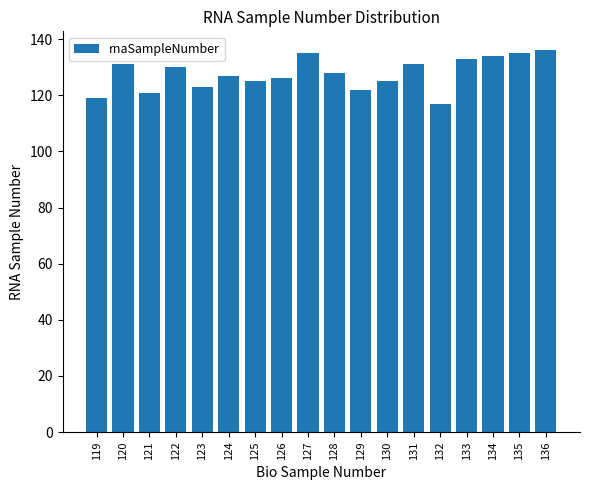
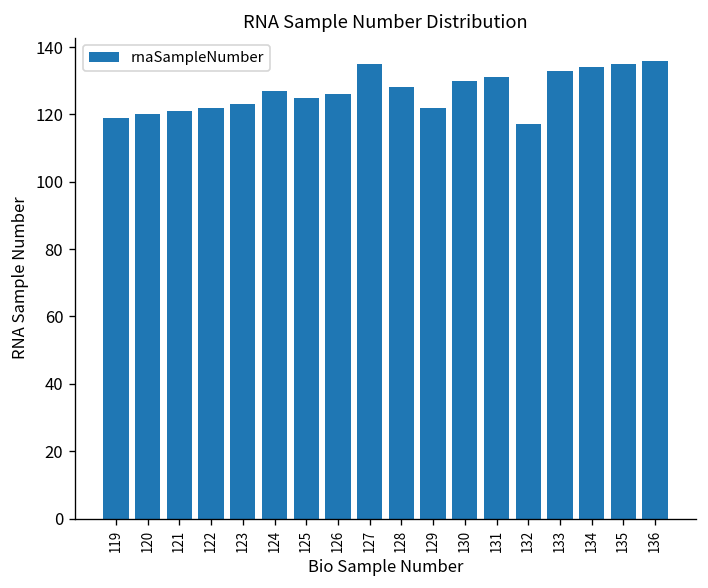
  {
    "119": 119,
-   "120": 131,
+   "120": 120,
    "121": 121,
-   "122": 130,
+   "122": 122,
    "123": 123,
    "124": 127,
    "125": 125,
    "126": 126,
    "127": 135,
    "128": 128,
    "129": 122,
-   "130": 125,
+   "130": 130,
    "131": 131,
    "132": 117,
    "133": 133,
    "134": 134,
    "135": 135,
    "136": 136
  }
